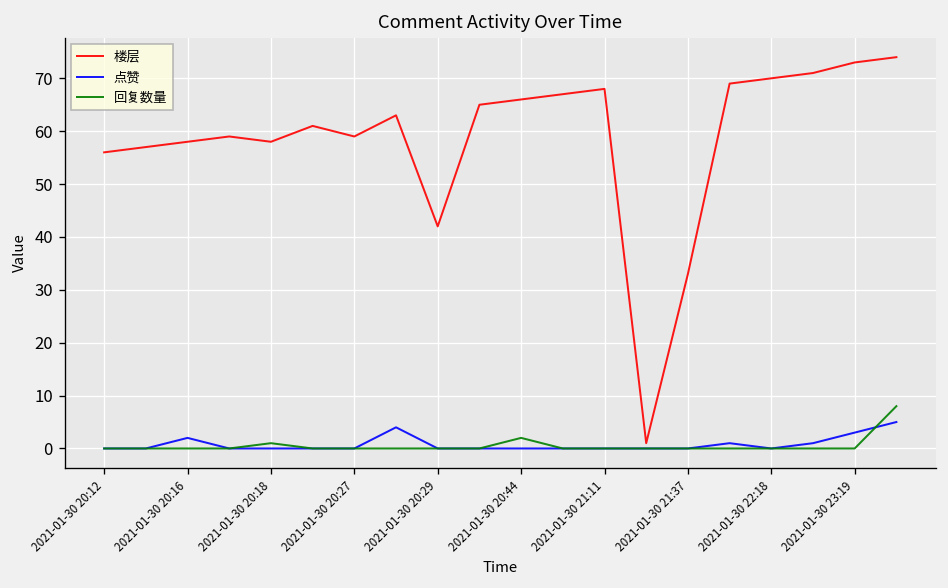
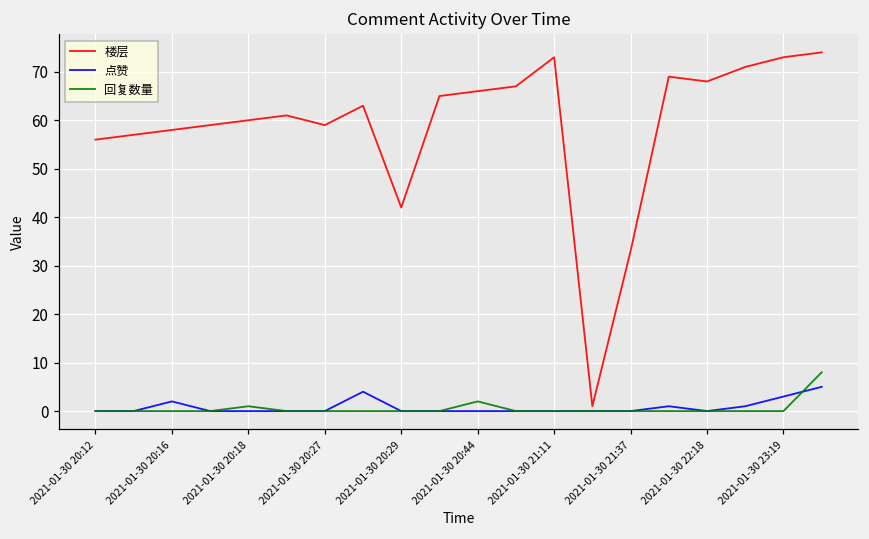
  {
    "楼层": {
      "2021-01-30 20:12": 56,
      "2021-01-30 20:16": 58,
-     "2021-01-30 20:18": 58,
+     "2021-01-30 20:18": 60,
      "2021-01-30 20:27": 59,
      "2021-01-30 20:29": 42,
      "2021-01-30 20:44": 66,
-     "2021-01-30 21:11": 68,
+     "2021-01-30 21:11": 73,
      "2021-01-30 21:37": 33,
-     "2021-01-30 22:18": 70,
+     "2021-01-30 22:18": 68,
      "2021-01-30 23:19": 73
    },
    "点赞": {
      "2021-01-30 20:16": 2,
      "2021-01-30 20:18": 0,
      "2021-01-30 20:44": 0,
      "2021-01-30 23:19": 3
    },
    "回复数量": {
      "2021-01-30 20:16": 0,
      "2021-01-30 20:18": 1,
      "2021-01-30 20:44": 2,
      "2021-01-30 23:19": 0
    }
  }
